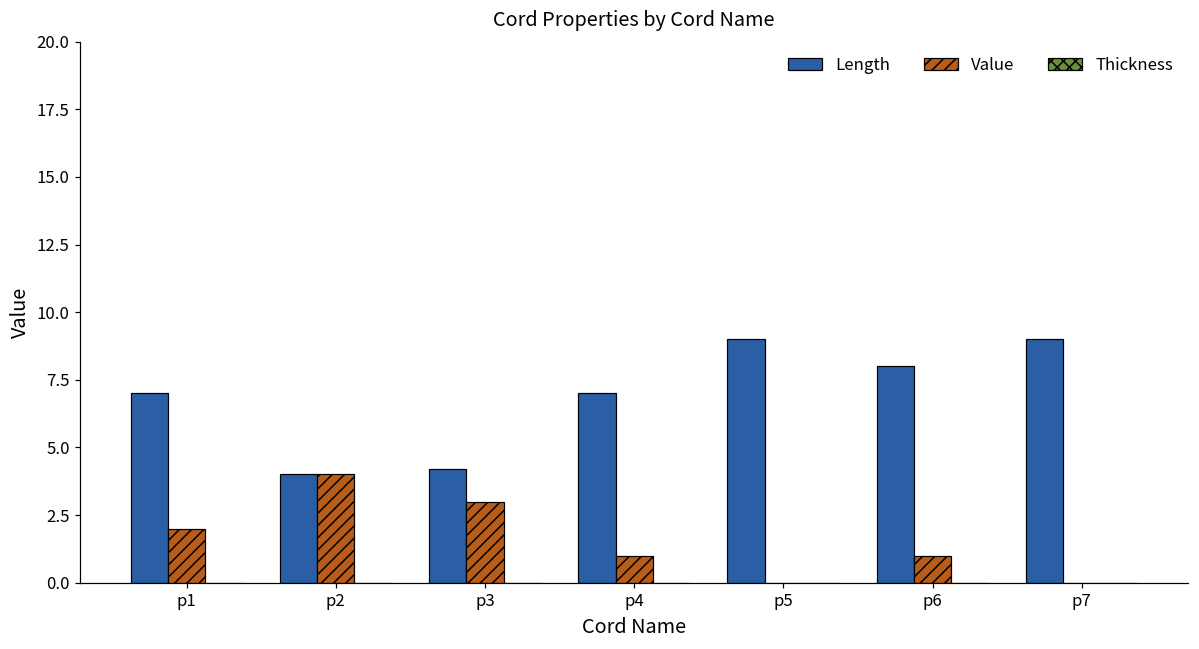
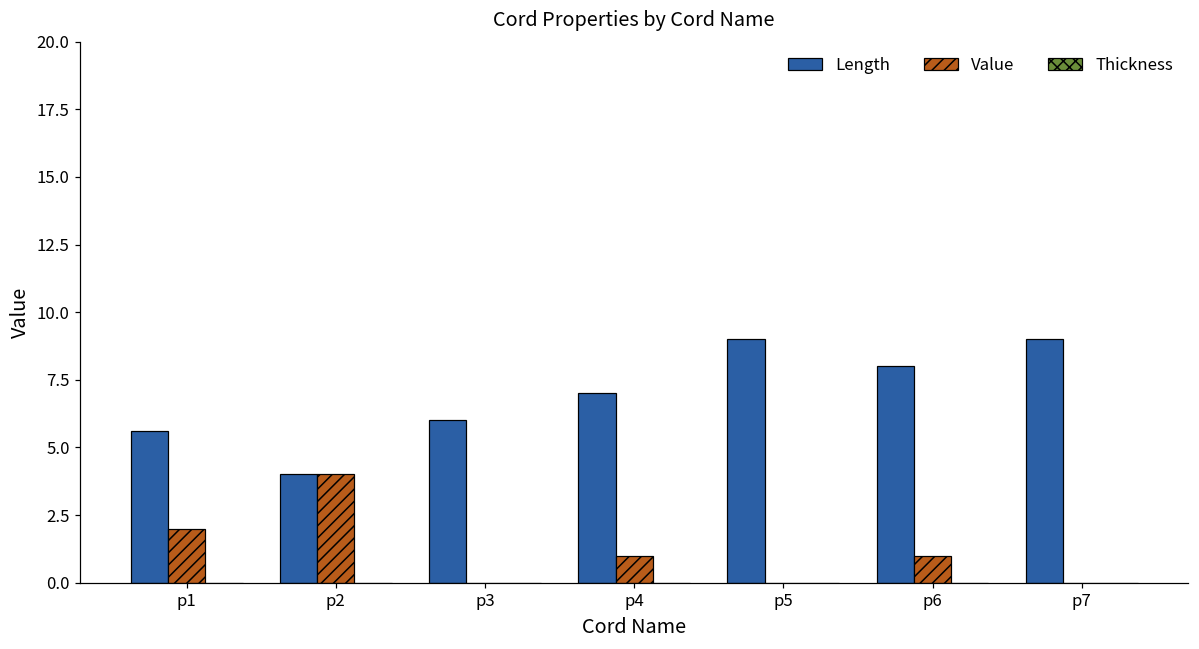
  {
    "Length": {
-     "p1": 7.0,
+     "p1": 5.6,
      "p2": 4.0,
-     "p3": 4.2,
+     "p3": 6.0,
      "p4": 7.0,
      "p5": 9.0,
      "p6": 8.0,
      "p7": 9.0
    },
    "Value": {
      "p1": 2,
      "p2": 4,
-     "p3": 3,
+     "p3": 0,
      "p4": 1,
      "p5": 0,
      "p6": 1,
      "p7": 0
    },
    "Thickness": {
      "p1": 0.0,
      "p2": 0.0,
      "p3": 0.0,
      "p4": 0.0,
      "p5": 0.0,
      "p6": 0.0,
      "p7": 0.0
    }
  }
